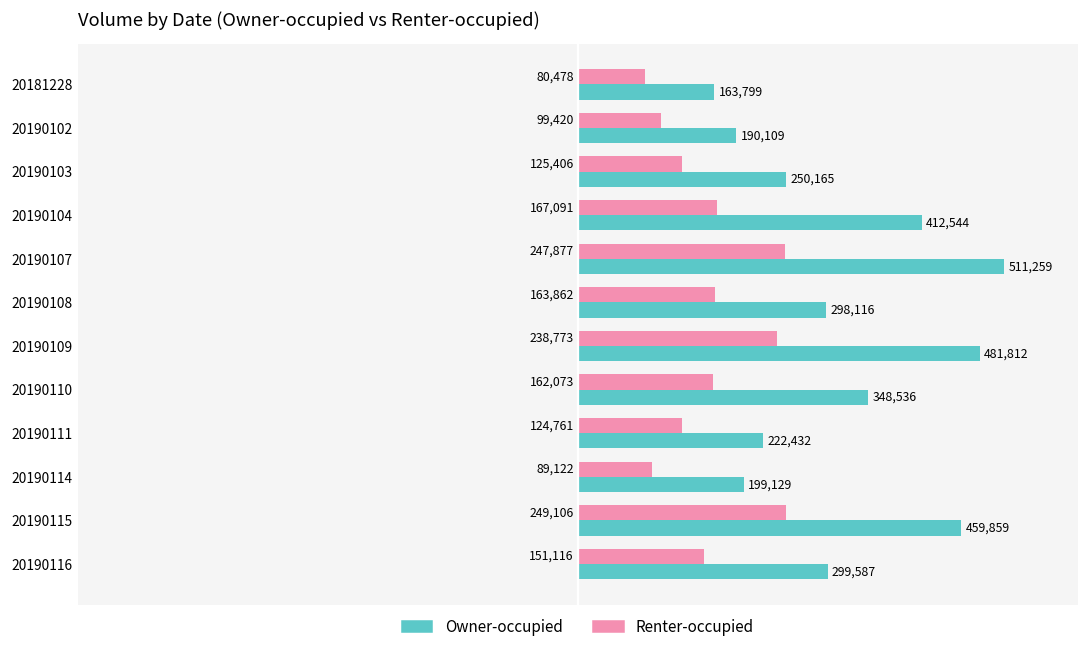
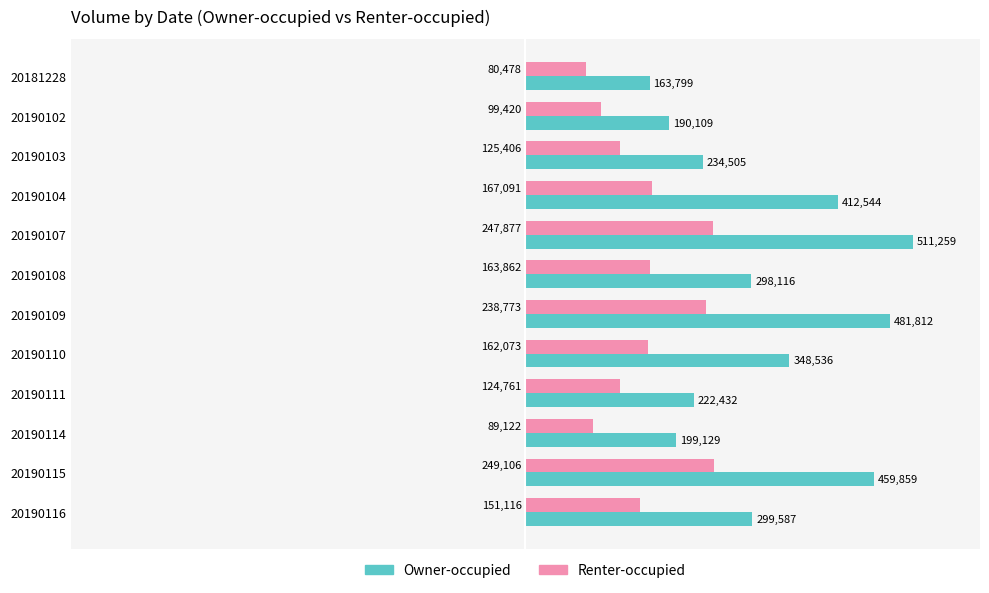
  {
    "Owner-occupied": {
      "20181228": "163,799",
      "20190102": "190,109",
-     "20190103": "250,165",
+     "20190103": "234,505",
      "20190104": "412,544",
      "20190107": "511,259",
      "20190108": "298,116",
      "20190109": "481,812",
      "20190110": "348,536",
      "20190111": "222,432",
      "20190114": "199,129",
      "20190115": "459,859",
      "20190116": "299,587"
    }
  }
